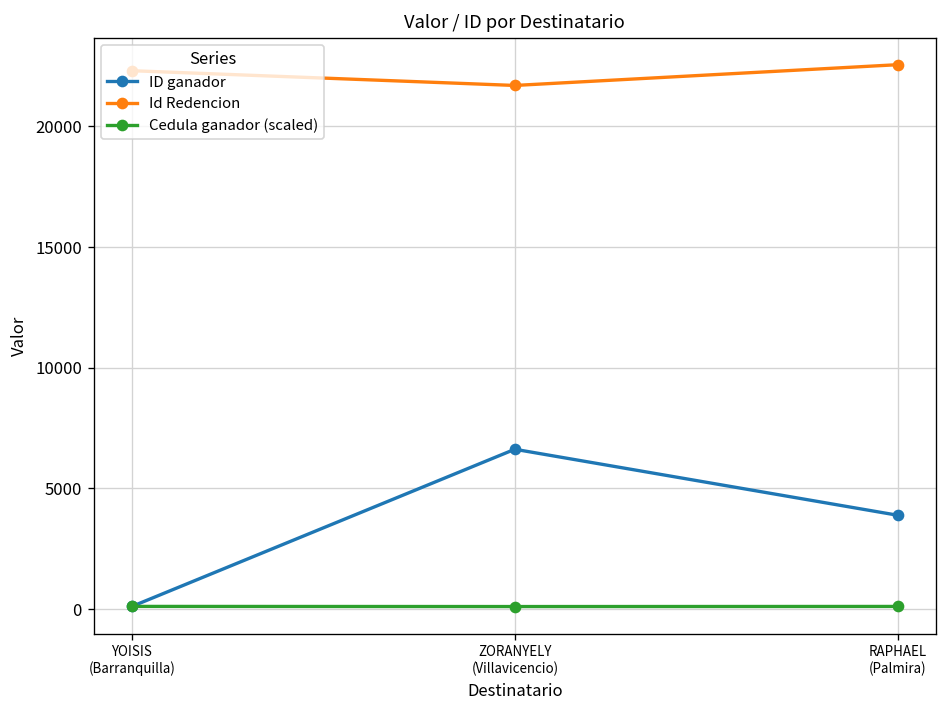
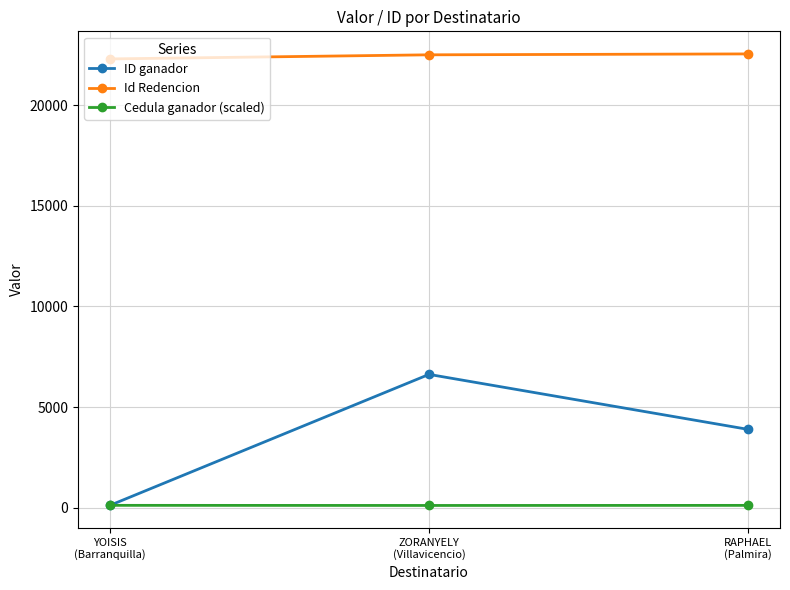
  {
    "ID ganador": {
      "ZORANYELY (Villavicencio)": 6600,
      "RAPHAEL (Palmira)": 3900
    },
    "Id Redencion": {
-     "ZORANYELY (Villavicencio)": 21700,
+     "ZORANYELY (Villavicencio)": 22500,
      "RAPHAEL (Palmira)": 22600
    },
    "Cedula ganador (scaled)": {
      "ZORANYELY (Villavicencio)": 100,
      "RAPHAEL (Palmira)": 100
    }
  }
